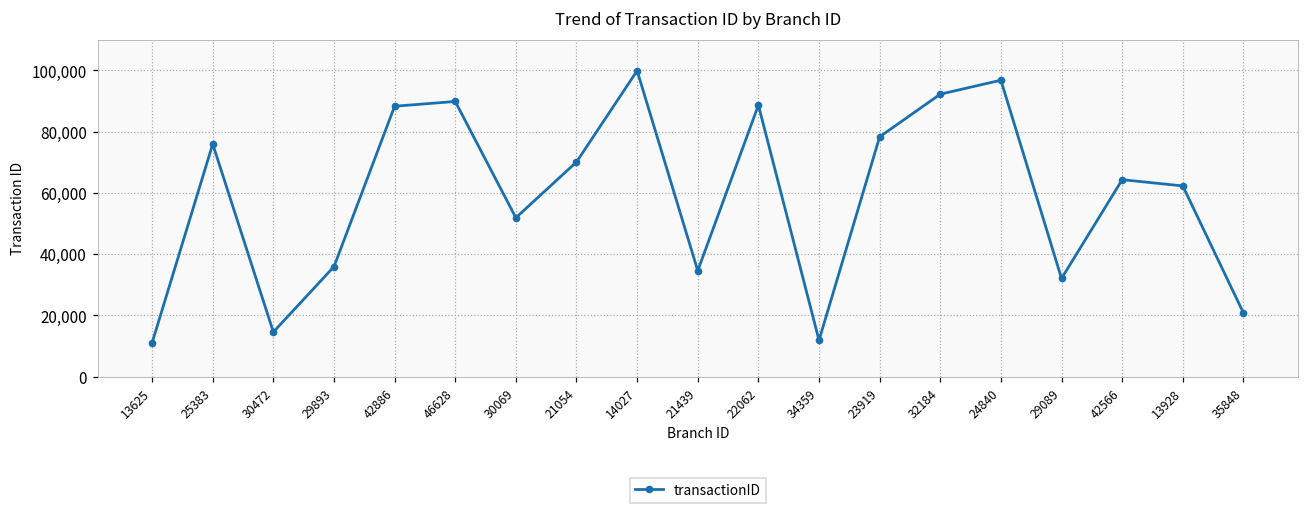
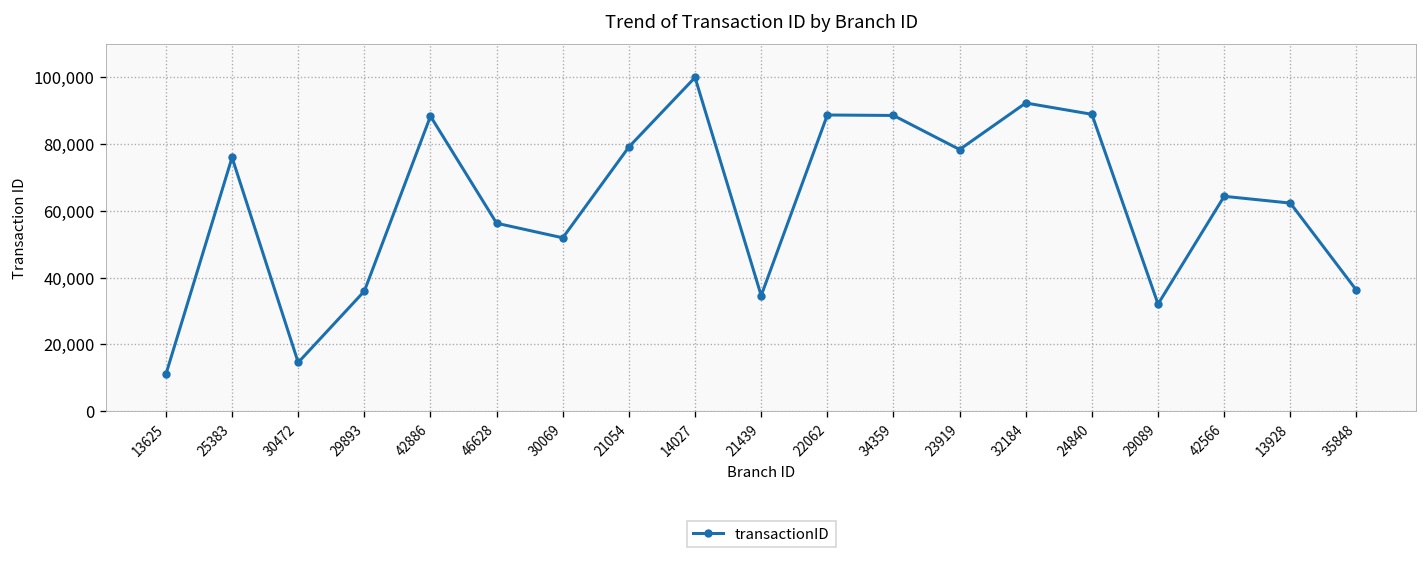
  {
    "13625": "11,000",
    "25383": "76,000",
    "30472": "15,000",
    "29893": "36,000",
    "42886": "88,000",
-   "46628": "90,000",
+   "46628": "56,000",
    "30069": "52,000",
-   "21054": "70,000",
+   "21054": "79,000",
    "14027": "100,000",
    "21439": "35,000",
    "22062": "89,000",
-   "34359": "12,000",
+   "34359": "89,000",
    "23919": "78,000",
    "32184": "92,000",
-   "24840": "97,000",
+   "24840": "89,000",
    "29089": "32,000",
    "42566": "64,000",
    "13928": "62,000",
-   "35848": "21,000"
+   "35848": "36,000"
  }
